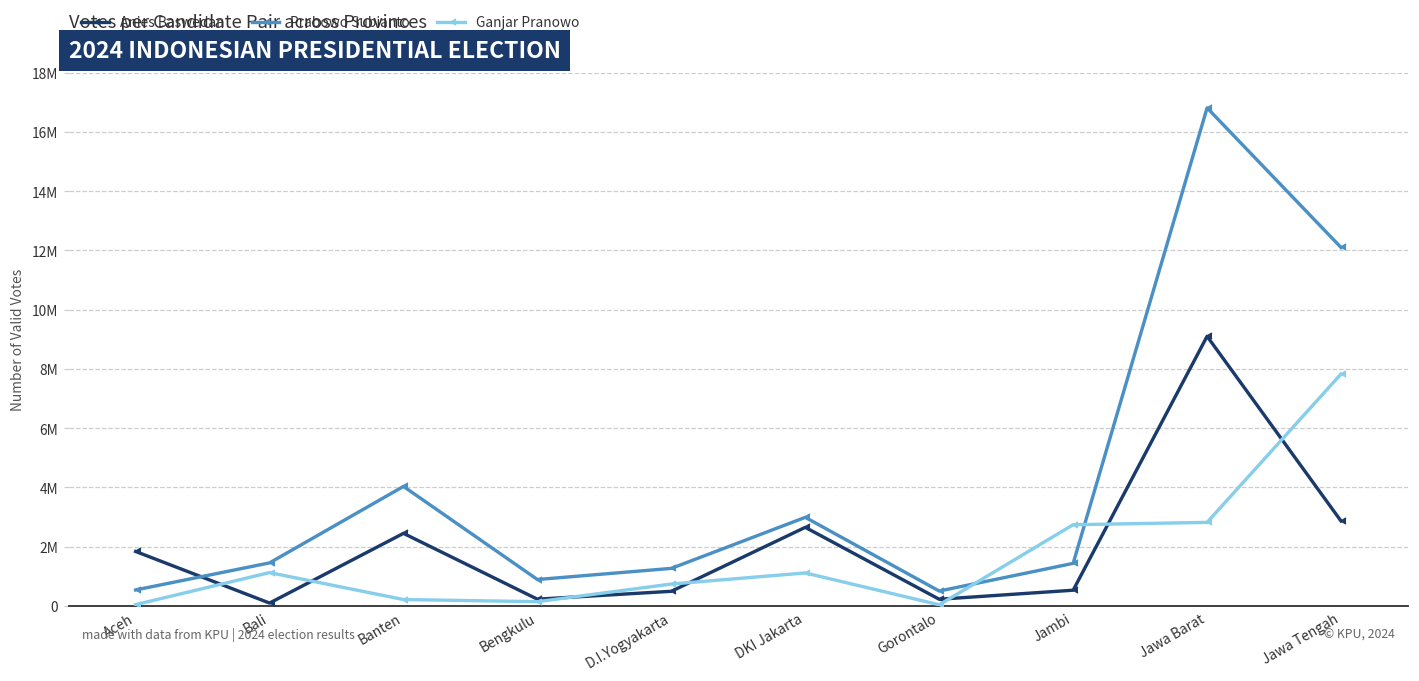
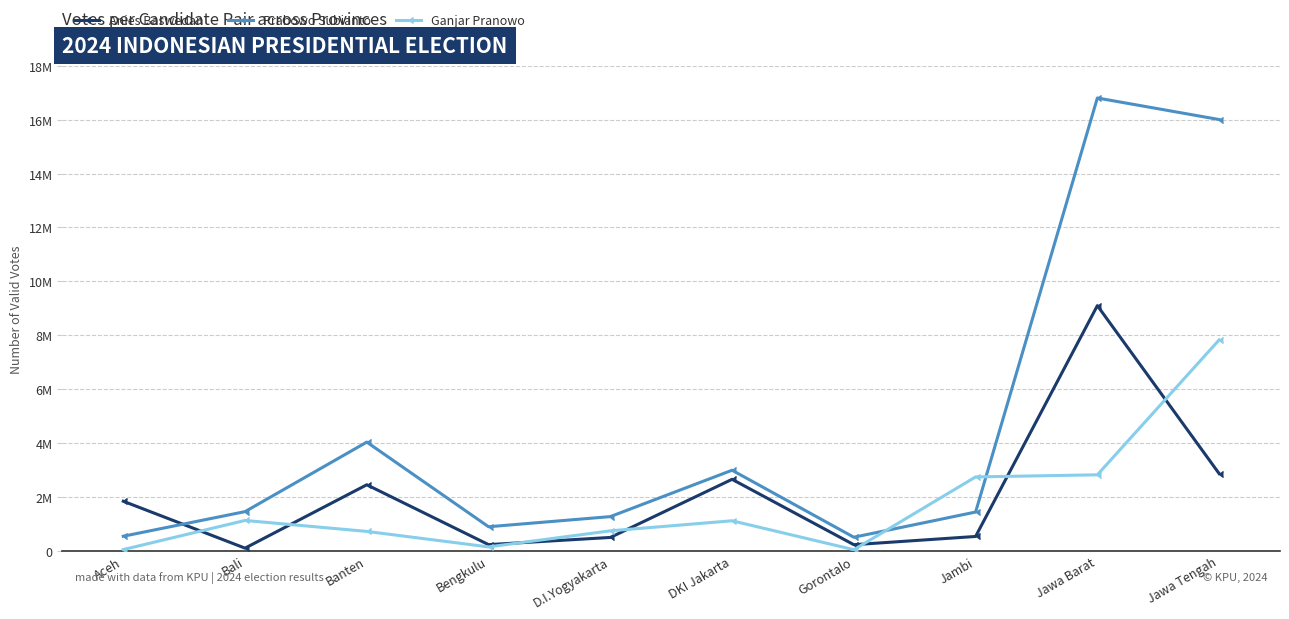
  {
    "Anies Baswedan": {
      "Aceh": 1800000,
      "Bali": 100000,
      "Banten": 2500000,
      "D.I.Yogyakarta": 500000,
      "DKI Jakarta": 2700000,
      "Gorontalo": 200000,
      "Jambi": 500000,
      "Jawa Barat": 9100000,
      "Jawa Tengah": 2900000
    },
    "Prabowo Subianto": {
      "Aceh": 500000,
      "Bali": 1500000,
      "Banten": 4000000,
      "Bengkulu": 900000,
      "D.I.Yogyakarta": 1300000,
      "DKI Jakarta": 3000000,
      "Gorontalo": 500000,
      "Jambi": 1400000,
      "Jawa Barat": 16800000,
-     "Jawa Tengah": 12100000
+     "Jawa Tengah": 16000000
    },
    "Ganjar Pranowo": {
      "Aceh": 0,
      "Bali": 1100000,
-     "Banten": 200000,
+     "Banten": 700000,
      "D.I.Yogyakarta": 700000,
      "DKI Jakarta": 1100000,
      "Gorontalo": 0,
      "Jambi": 2700000,
      "Jawa Barat": 2800000,
      "Jawa Tengah": 7800000
    }
  }
